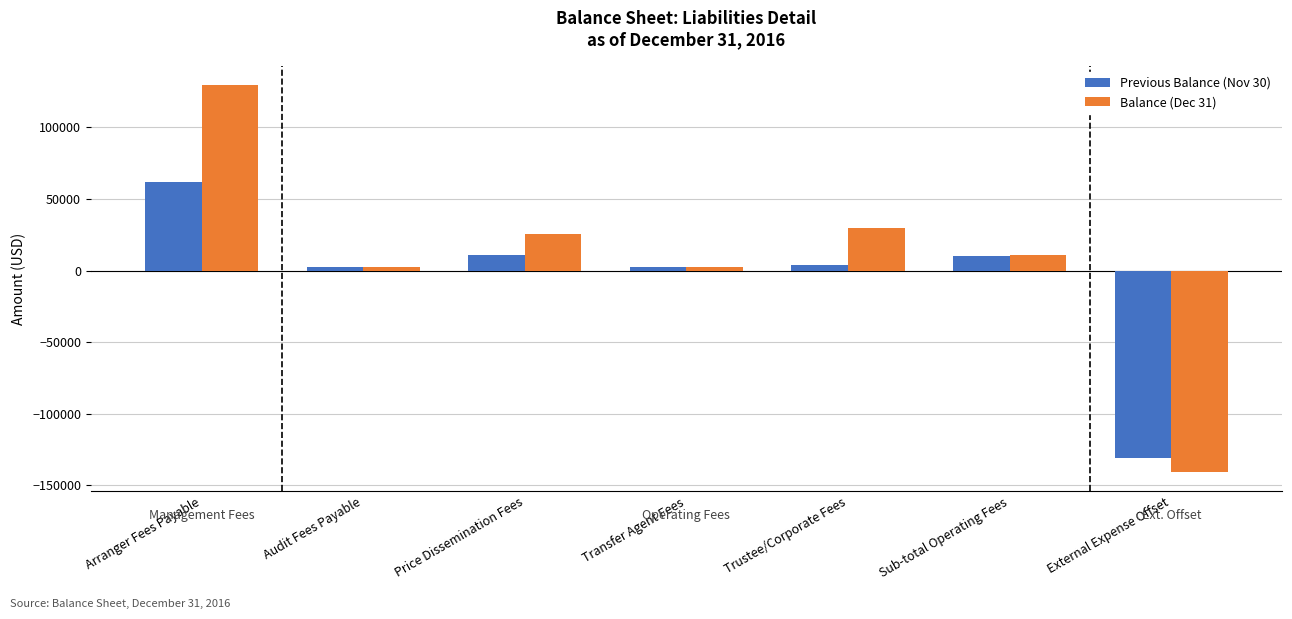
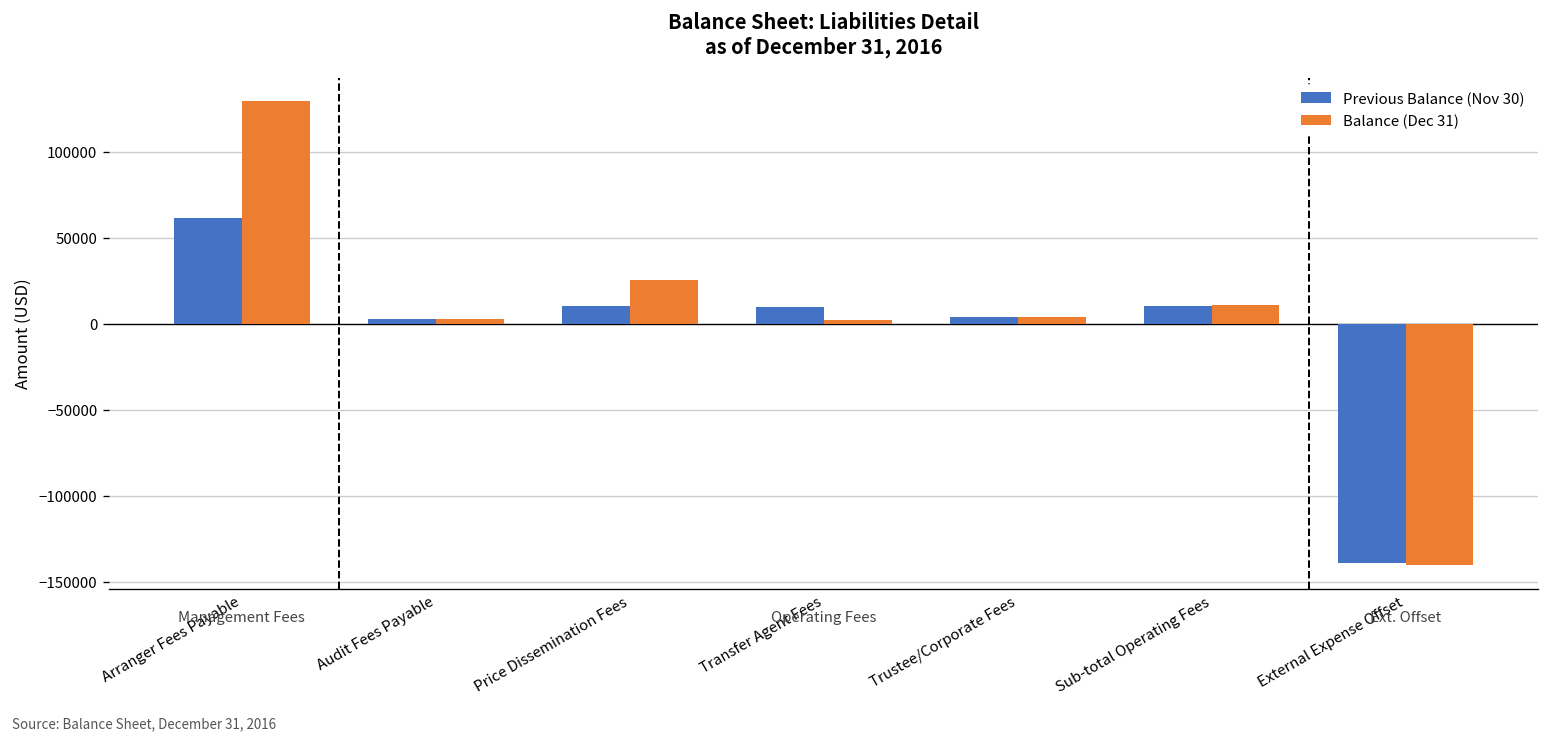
  {
    "Previous Balance (Nov 30)": {
      "Arranger Fees Payable": 62000,
      "Audit Fees Payable": 3000,
      "Price Dissemination Fees": 11000,
-     "Transfer Agent Fees": 2000,
+     "Transfer Agent Fees": 10000,
      "Trustee/Corporate Fees": 4000,
      "Sub-total Operating Fees": 10000,
-     "External Expense Offset": -131000
+     "External Expense Offset": -139000
    },
    "Balance (Dec 31)": {
      "Arranger Fees Payable": 130000,
      "Audit Fees Payable": 3000,
      "Price Dissemination Fees": 26000,
      "Transfer Agent Fees": 3000,
-     "Trustee/Corporate Fees": 30000,
+     "Trustee/Corporate Fees": 4000,
      "Sub-total Operating Fees": 11000,
      "External Expense Offset": -141000
    }
  }
